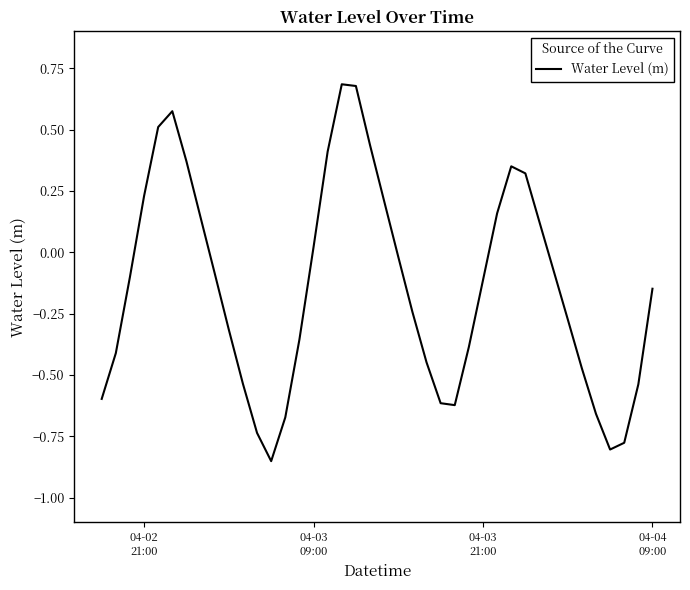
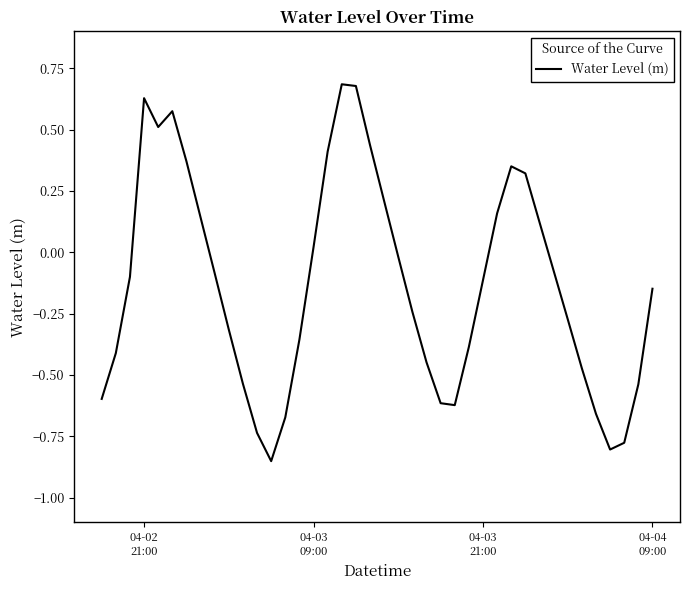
  {
-   "04-02 21:00": 0.23,
+   "04-02 21:00": 0.63,
    "04-03 09:00": 0.02,
    "04-03 21:00": -0.11,
    "04-04 09:00": -0.15
  }
